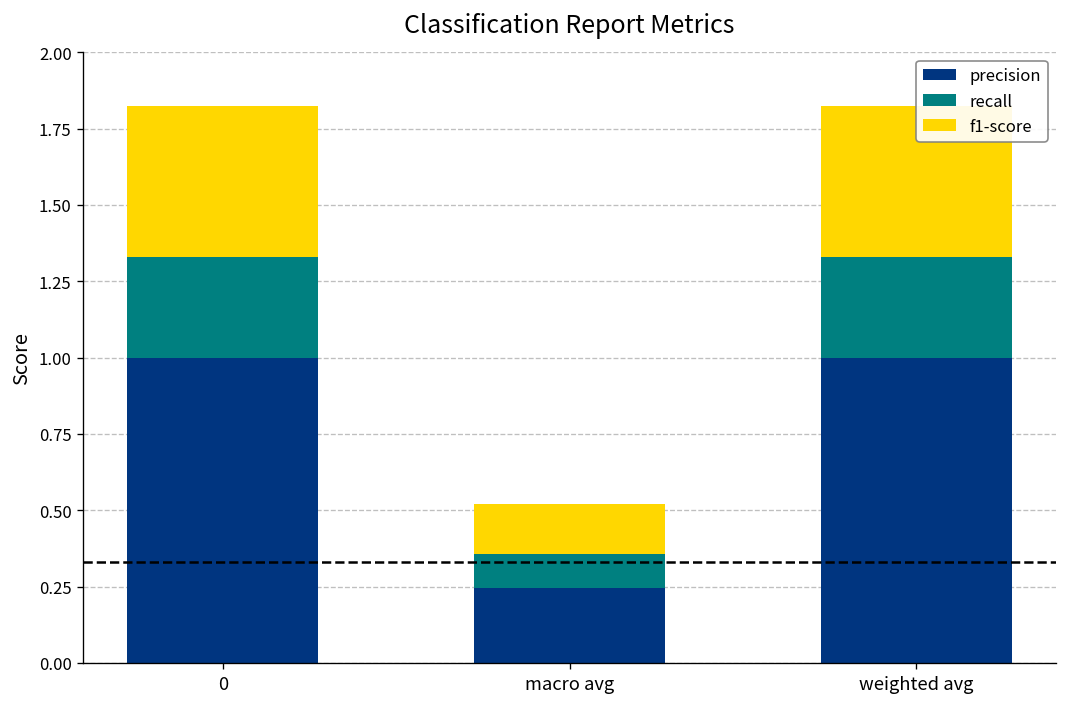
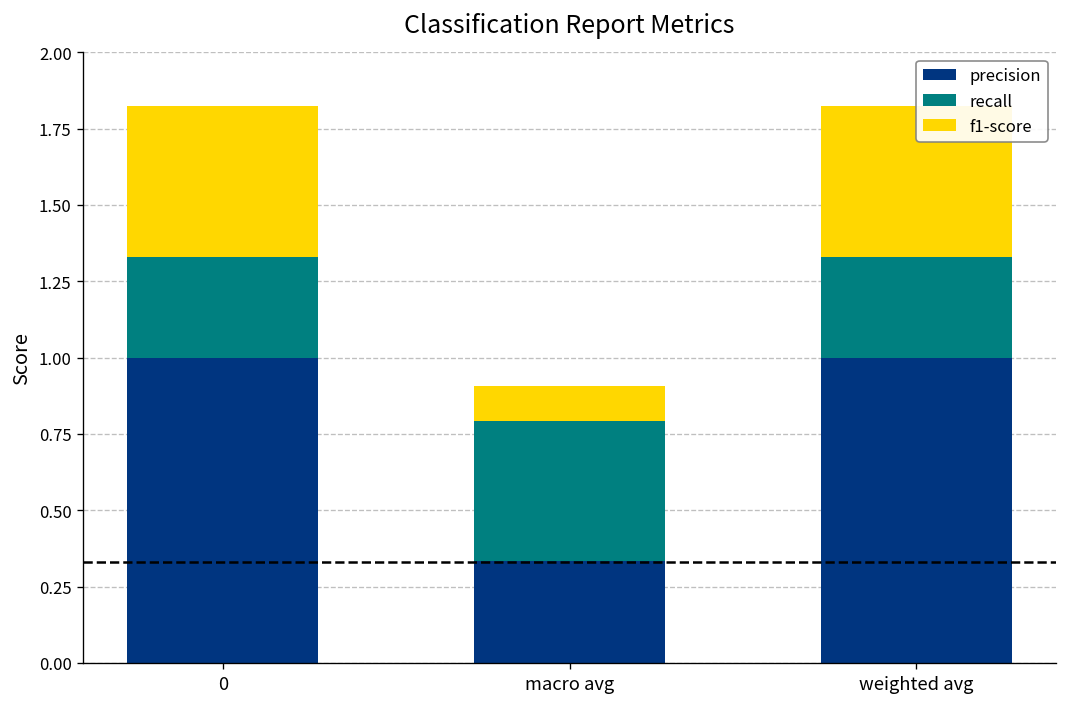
  {
    "precision": {
      "0": 1.00,
-     "macro avg": 0.25,
+     "macro avg": 0.33,
      "weighted avg": 1.00
    },
    "recall": {
      "0": 0.33,
-     "macro avg": 0.11,
+     "macro avg": 0.46,
      "weighted avg": 0.33
    },
    "f1-score": {
      "0": 0.50,
-     "macro avg": 0.17
+     "macro avg": 0.11
    }
  }
